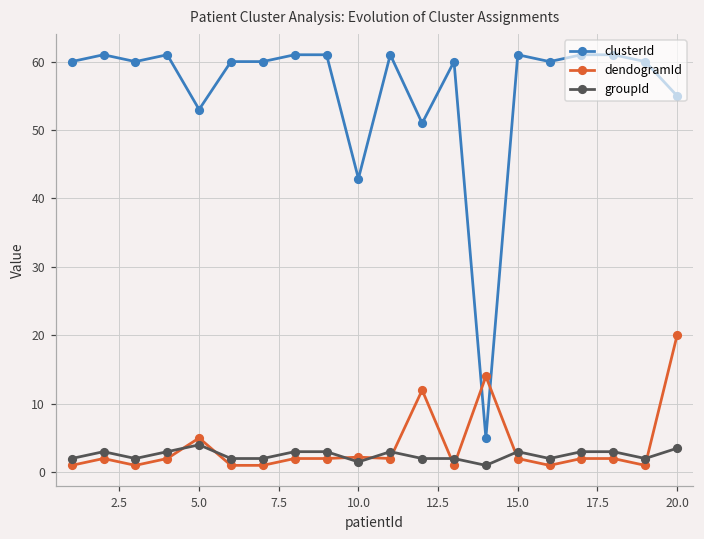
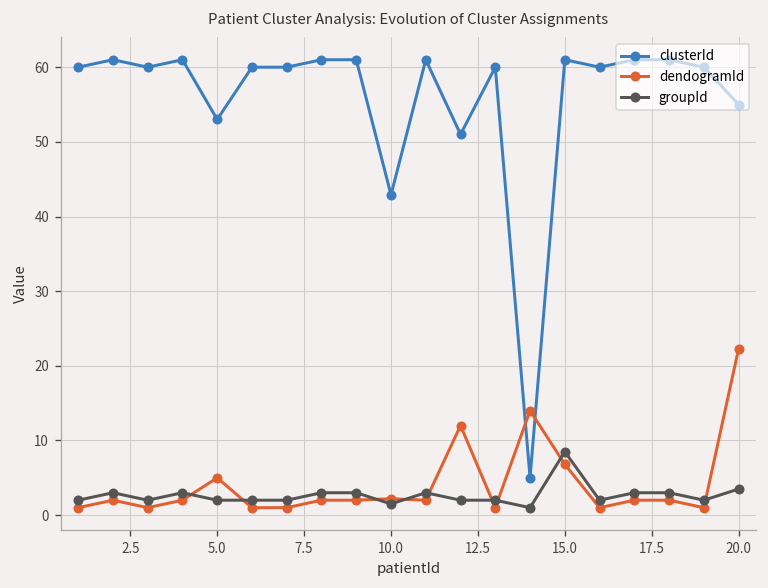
  {
    "clusterId": {
      "5.0": 53,
      "10.0": 43,
      "15.0": 61,
      "20.0": 55
    },
    "dendogramId": {
      "5.0": 5,
      "10.0": 2,
-     "15.0": 2,
-     "20.0": 20
+     "15.0": 7,
+     "20.0": 22
    },
    "groupId": {
-     "5.0": 4,
+     "5.0": 2,
      "10.0": 2,
-     "15.0": 3,
+     "15.0": 9,
      "20.0": 4
    }
  }
